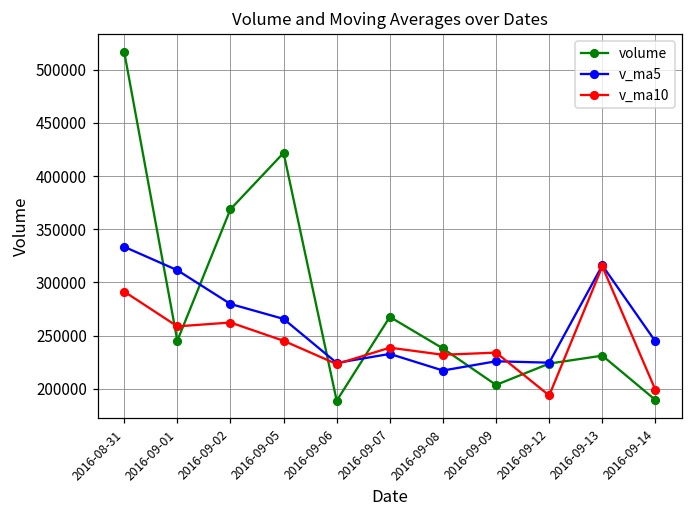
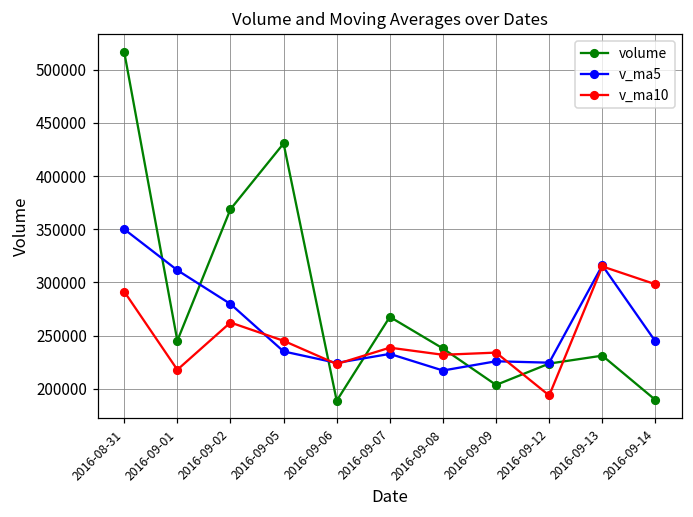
  {
    "volume": {
      "2016-08-31": 520000,
      "2016-09-01": 250000,
      "2016-09-02": 370000,
-     "2016-09-05": 420000,
+     "2016-09-05": 430000,
      "2016-09-06": 190000,
      "2016-09-07": 270000,
      "2016-09-08": 240000,
      "2016-09-09": 200000,
      "2016-09-13": 230000,
      "2016-09-14": 190000
    },
    "v_ma5": {
-     "2016-08-31": 330000,
+     "2016-08-31": 350000,
      "2016-09-01": 310000,
      "2016-09-02": 280000,
-     "2016-09-05": 270000,
+     "2016-09-05": 240000,
      "2016-09-07": 230000,
      "2016-09-08": 220000,
      "2016-09-09": 230000,
      "2016-09-14": 240000
    },
    "v_ma10": {
      "2016-08-31": 290000,
-     "2016-09-01": 260000,
+     "2016-09-01": 220000,
      "2016-09-02": 260000,
      "2016-09-05": 250000,
      "2016-09-07": 240000,
      "2016-09-08": 230000,
      "2016-09-09": 230000,
      "2016-09-12": 190000,
-     "2016-09-14": 200000
+     "2016-09-14": 300000
    }
  }
